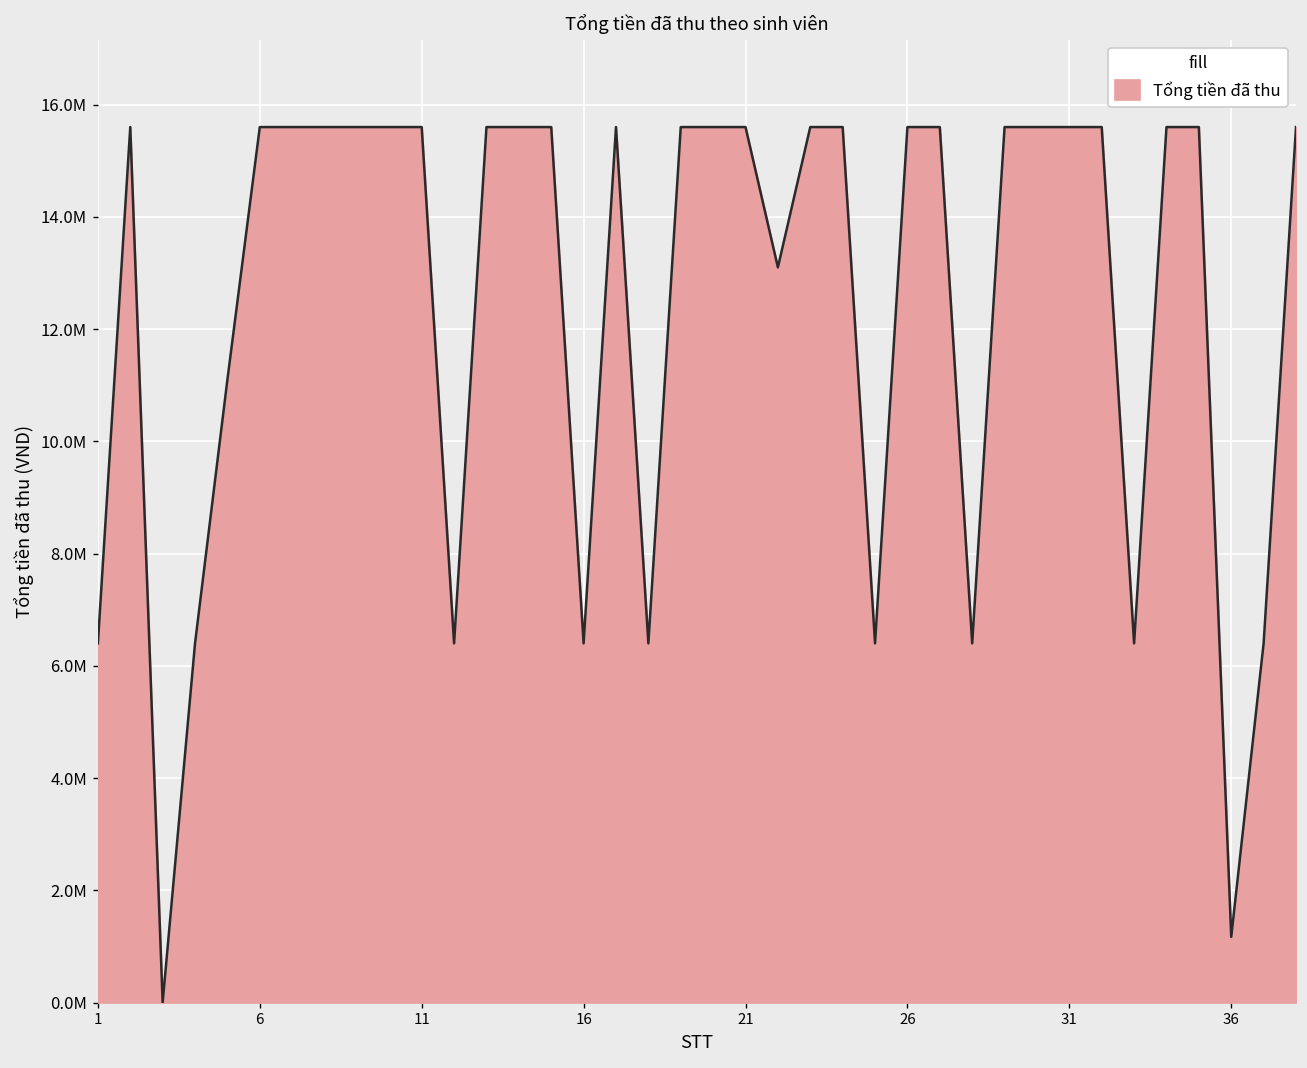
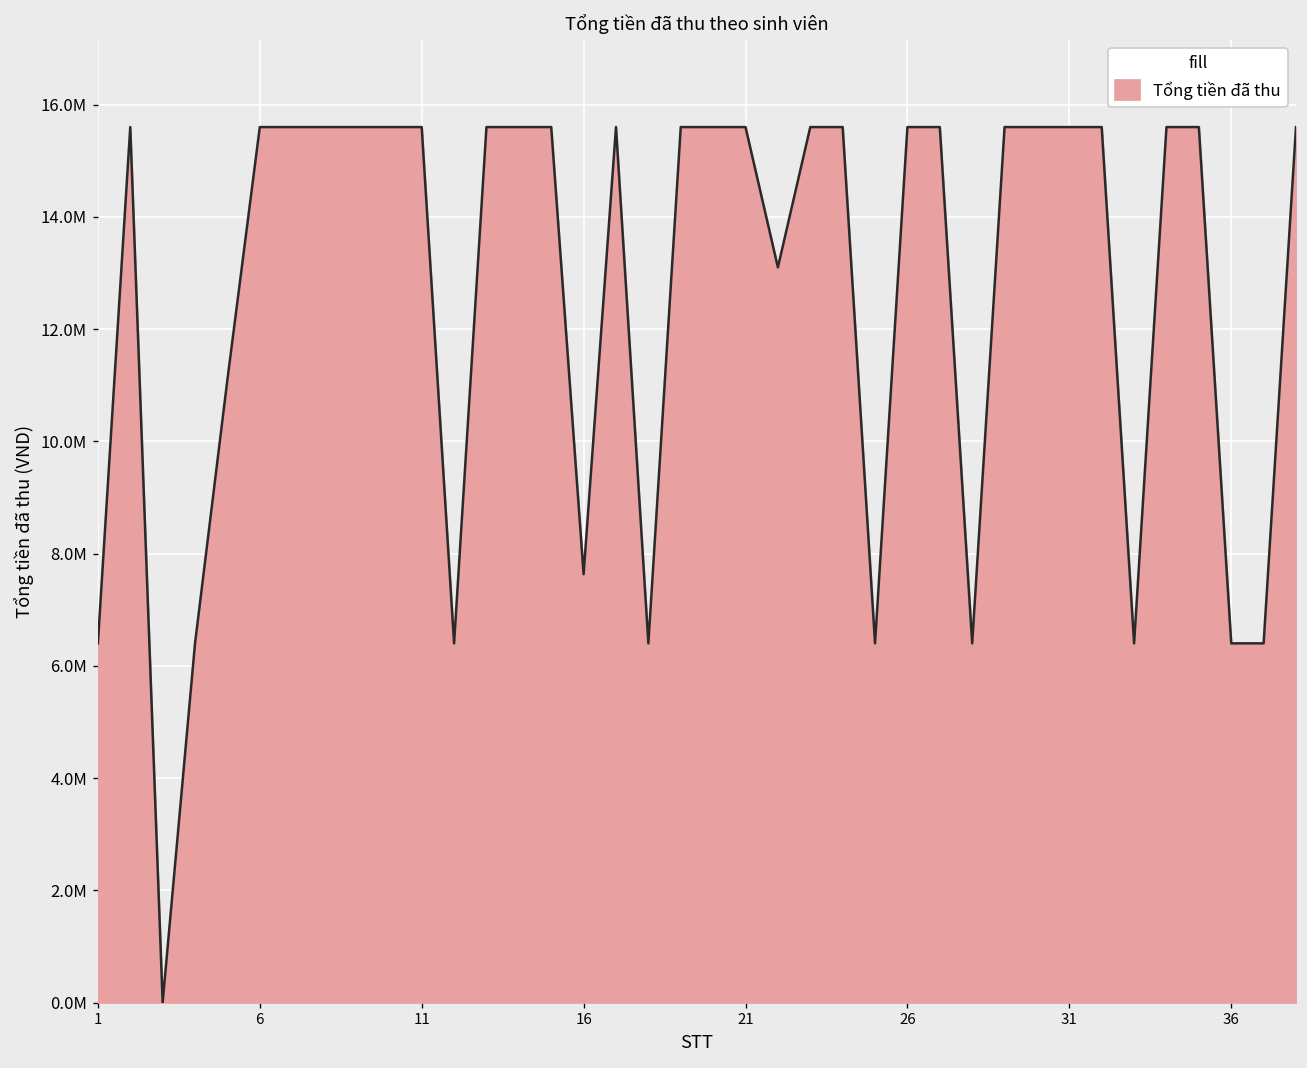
  {
    "1": 6400000,
    "6": 15600000,
    "11": 15600000,
-   "16": 6400000,
+   "16": 7600000,
    "21": 15600000,
    "26": 15600000,
    "31": 15600000,
-   "36": 1200000
+   "36": 6400000
  }
